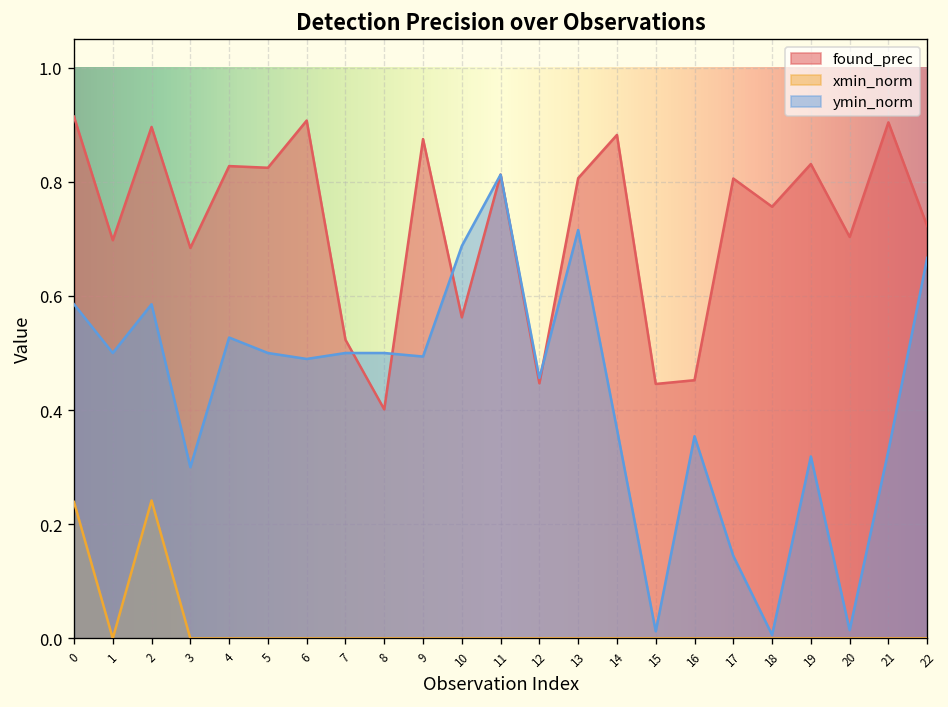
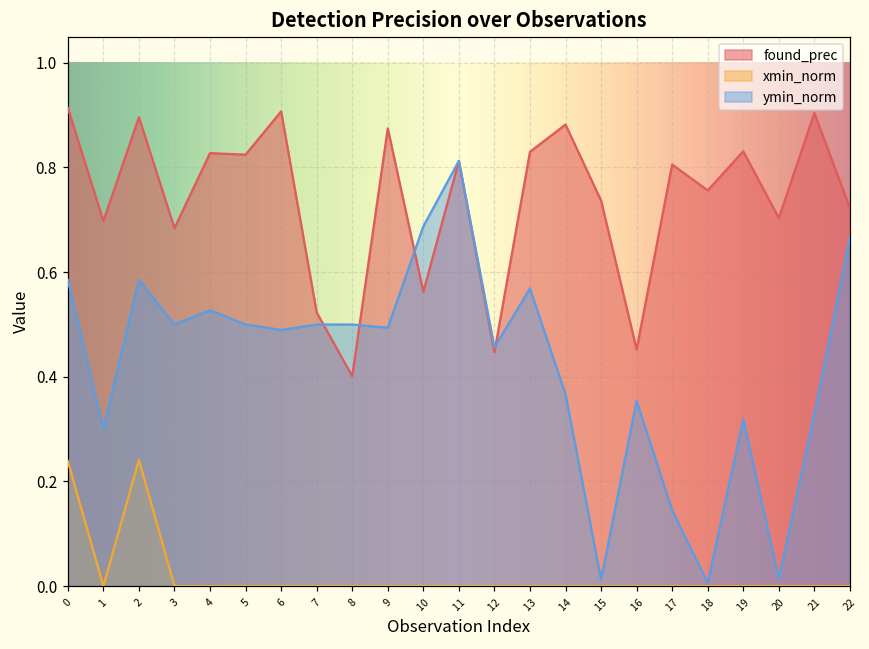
  {
    "found_prec": {
      "0": 0.91,
      "1": 0.70,
      "2": 0.90,
      "3": 0.68,
      "4": 0.83,
      "5": 0.82,
      "6": 0.91,
      "7": 0.52,
      "8": 0.40,
      "9": 0.87,
      "10": 0.56,
      "12": 0.45,
-     "13": 0.81,
+     "13": 0.83,
      "14": 0.88,
-     "15": 0.45,
+     "15": 0.74,
      "16": 0.45,
      "17": 0.81,
      "18": 0.76,
      "19": 0.83,
      "20": 0.70,
      "21": 0.90,
      "22": 0.72
    },
    "xmin_norm": {
      "0": 0.24,
      "1": 0.00,
      "2": 0.24,
      "3": 0.00,
      "4": 0.00,
      "5": 0.00,
      "6": 0.00,
      "7": 0.00,
      "8": 0.00,
      "9": 0.00,
      "10": 0.00,
      "11": 0.00,
      "12": 0.00,
      "13": 0.00,
      "14": 0.00,
      "15": 0.00,
      "16": 0.00,
      "17": 0.00,
      "18": 0.00,
      "19": 0.00,
      "20": 0.00,
      "21": 0.00,
      "22": 0.00
    },
    "ymin_norm": {
      "0": 0.59,
-     "1": 0.5,
+     "1": 0.3,
      "2": 0.59,
-     "3": 0.3,
+     "3": 0.5,
      "4": 0.53,
      "5": 0.50,
      "6": 0.49,
      "7": 0.50,
      "8": 0.50,
      "9": 0.49,
      "10": 0.69,
      "12": 0.46,
-     "13": 0.72,
+     "13": 0.57,
      "14": 0.37,
      "15": 0.01,
      "16": 0.35,
      "17": 0.14,
      "18": 0.01,
      "19": 0.32,
      "20": 0.01,
      "21": 0.33,
      "22": 0.67
    }
  }
